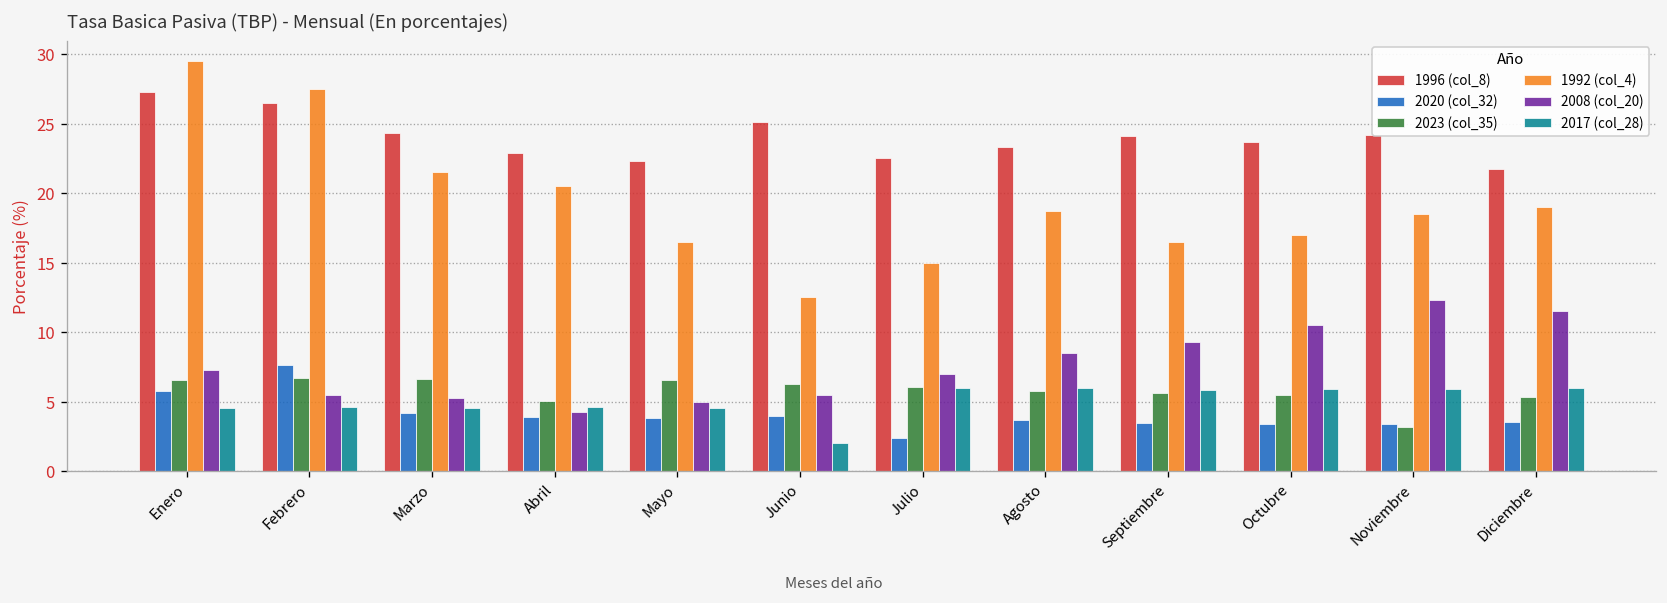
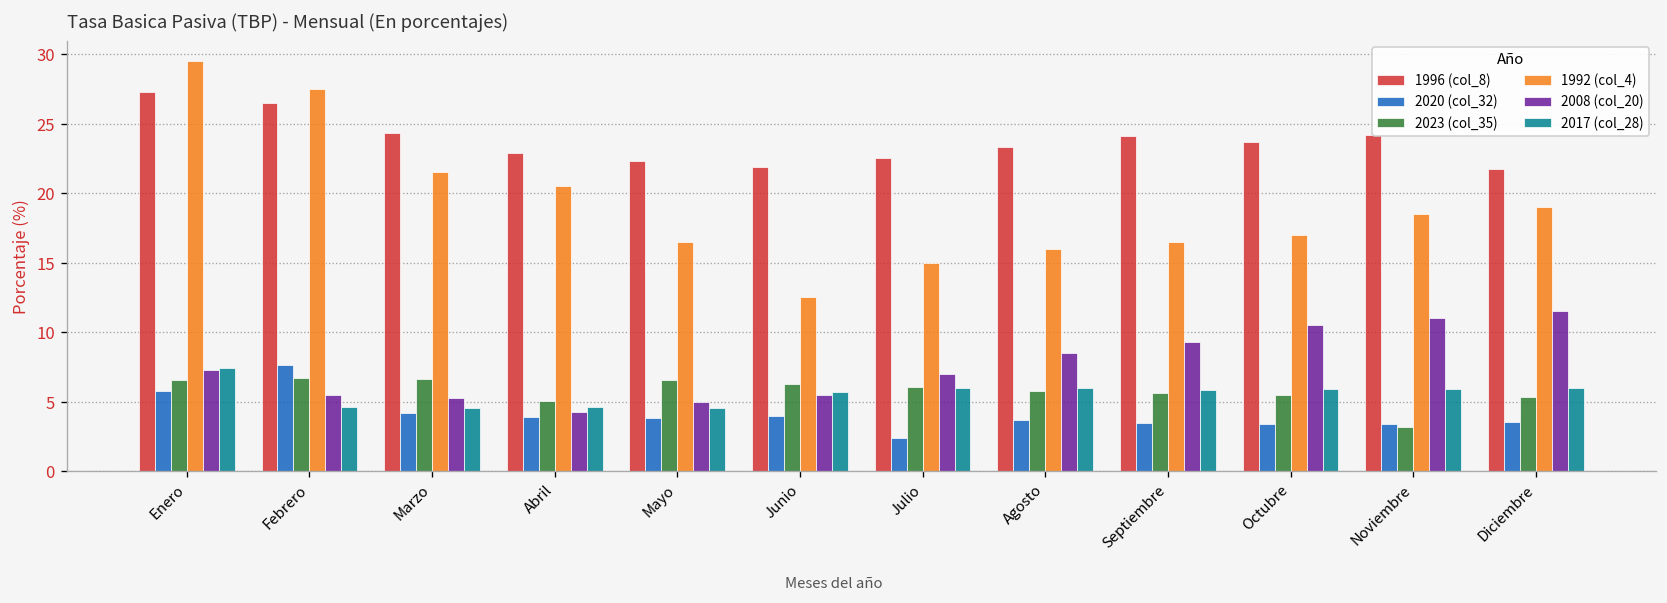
  {
    "1996 (col_8)": {
      "Enero": 27.3,
      "Febrero": 26.5,
      "Marzo": 24.3,
      "Abril": 22.9,
      "Mayo": 22.3,
-     "Junio": 25.1,
+     "Junio": 21.9,
      "Julio": 22.5,
      "Agosto": 23.3,
      "Septiembre": 24.1,
      "Octubre": 23.7,
      "Noviembre": 24.2,
      "Diciembre": 21.7
    },
    "2020 (col_32)": {
      "Enero": 5.8,
      "Febrero": 7.6,
      "Marzo": 4.2,
      "Abril": 3.9,
      "Mayo": 3.9,
      "Junio": 4.0,
      "Julio": 2.4,
      "Agosto": 3.7,
      "Septiembre": 3.5,
      "Octubre": 3.4,
      "Noviembre": 3.4,
      "Diciembre": 3.5
    },
    "2023 (col_35)": {
      "Enero": 6.5,
      "Febrero": 6.7,
      "Marzo": 6.6,
      "Abril": 5.0,
      "Mayo": 6.5,
      "Junio": 6.3,
      "Julio": 6.0,
      "Agosto": 5.7,
      "Septiembre": 5.6,
      "Octubre": 5.5,
      "Noviembre": 3.2,
      "Diciembre": 5.4
    },
    "1992 (col_4)": {
      "Enero": 29.5,
      "Febrero": 27.5,
      "Marzo": 21.5,
      "Abril": 20.5,
      "Mayo": 16.5,
      "Junio": 12.5,
      "Julio": 15.0,
-     "Agosto": 18.7,
+     "Agosto": 16.0,
      "Septiembre": 16.5,
      "Octubre": 17.0,
      "Noviembre": 18.5,
      "Diciembre": 19.0
    },
    "2008 (col_20)": {
      "Enero": 7.3,
      "Febrero": 5.5,
      "Marzo": 5.3,
      "Abril": 4.3,
      "Mayo": 5.0,
      "Junio": 5.5,
      "Julio": 7.0,
      "Agosto": 8.5,
      "Septiembre": 9.3,
      "Octubre": 10.5,
-     "Noviembre": 12.3,
+     "Noviembre": 11.0,
      "Diciembre": 11.5
    },
    "2017 (col_28)": {
-     "Enero": 4.6,
+     "Enero": 7.4,
      "Febrero": 4.6,
      "Marzo": 4.5,
      "Abril": 4.6,
      "Mayo": 4.6,
-     "Junio": 2.0,
+     "Junio": 5.7,
      "Julio": 6.0,
      "Agosto": 6.0,
      "Septiembre": 5.9,
      "Octubre": 5.9,
      "Noviembre": 5.9,
      "Diciembre": 6.0
    }
  }
